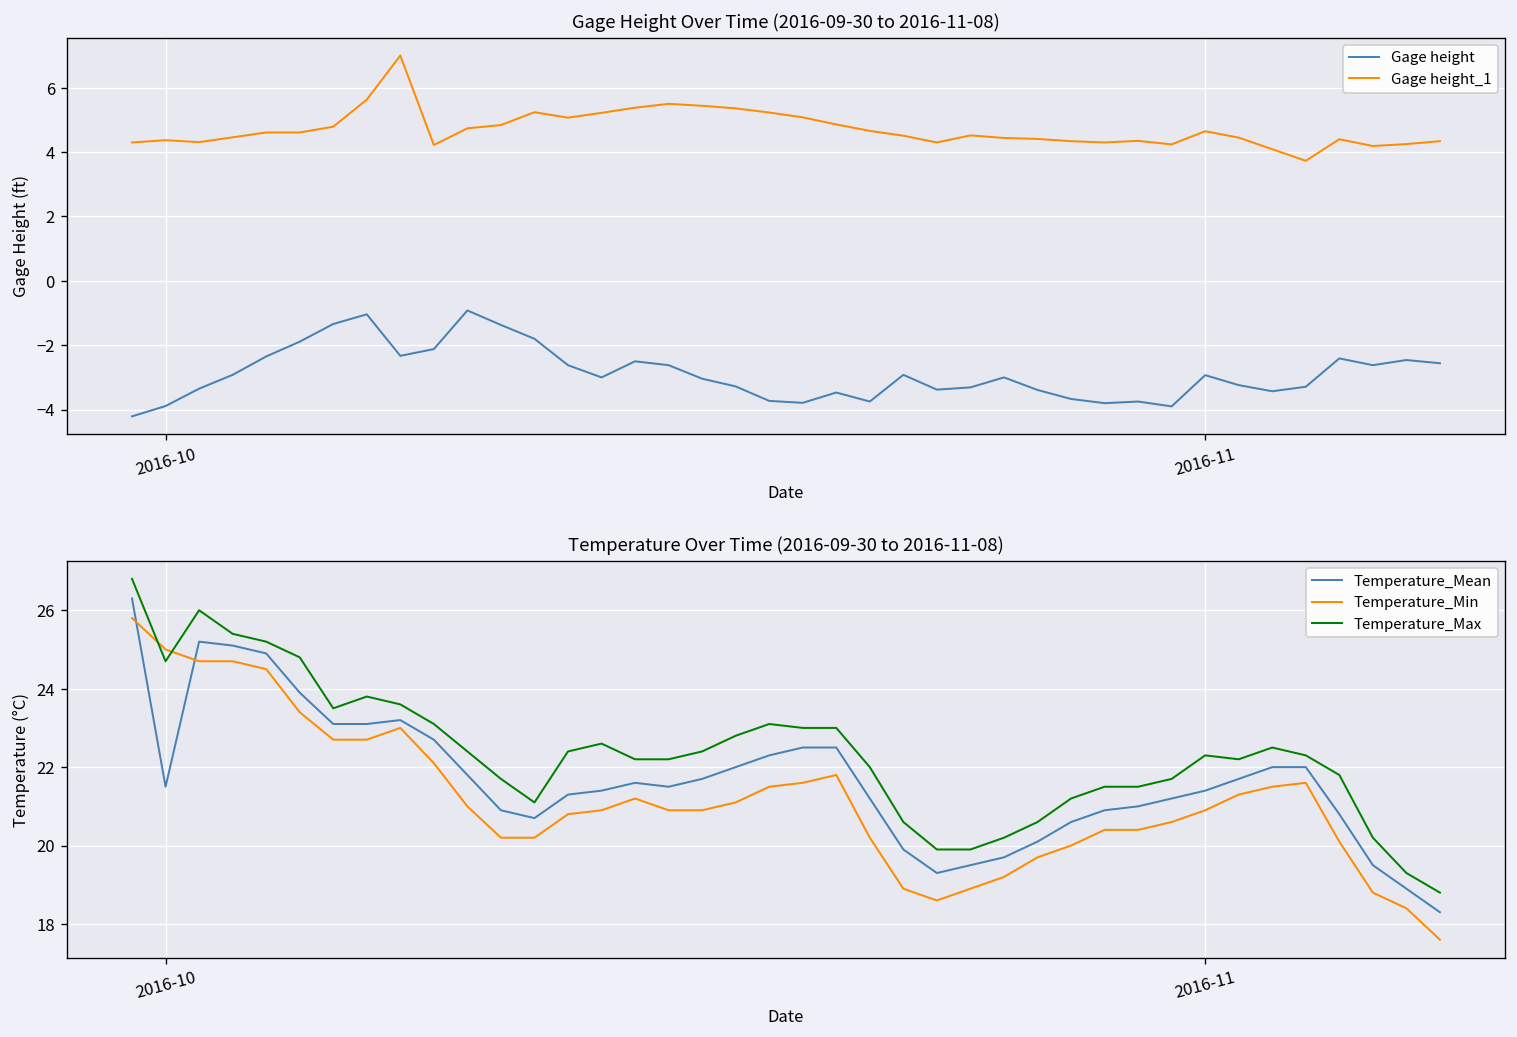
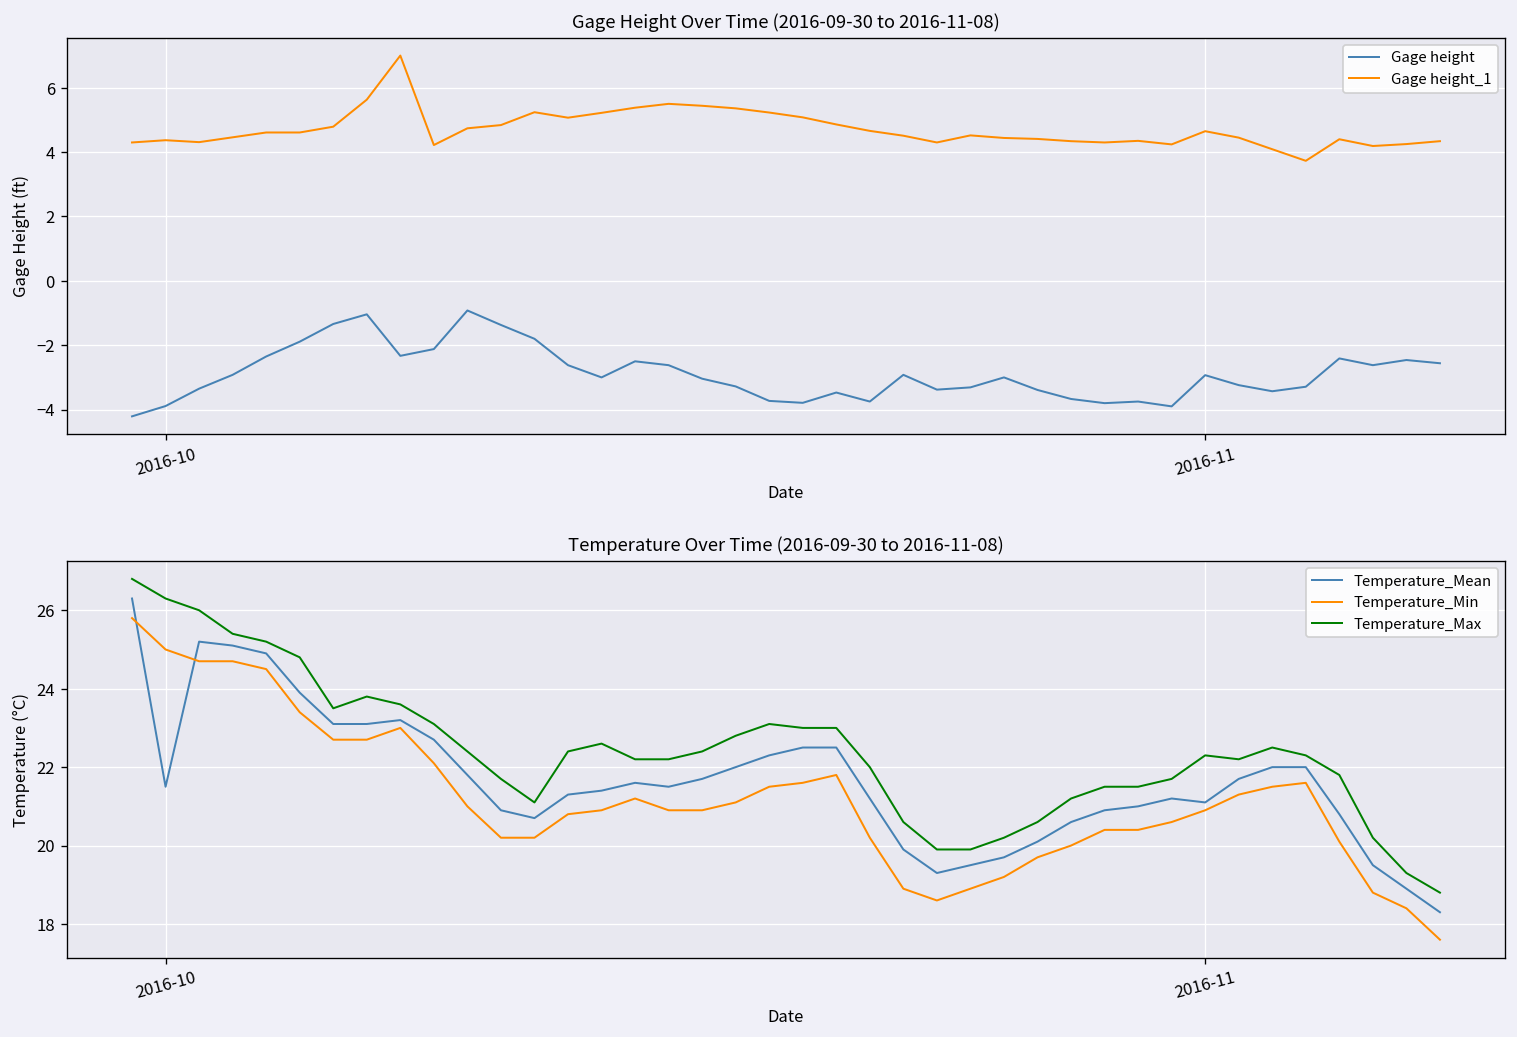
  {
    "Gage Height Over Time (2016-09-30 to 2016-11-08)": {
      "Gage height": {
        "2016-10": -3.9,
        "2016-11": -2.9
      },
      "Gage height_1": {
        "2016-10": 4.4,
        "2016-11": 4.7
      }
    },
    "Temperature Over Time (2016-09-30 to 2016-11-08)": {
      "Temperature_Mean": {
        "2016-10": 21.5,
-       "2016-11": 21.4
+       "2016-11": 21.1
      },
      "Temperature_Min": {
        "2016-10": 25.0,
        "2016-11": 20.9
      },
      "Temperature_Max": {
-       "2016-10": 24.7,
+       "2016-10": 26.3,
        "2016-11": 22.3
      }
    }
  }
